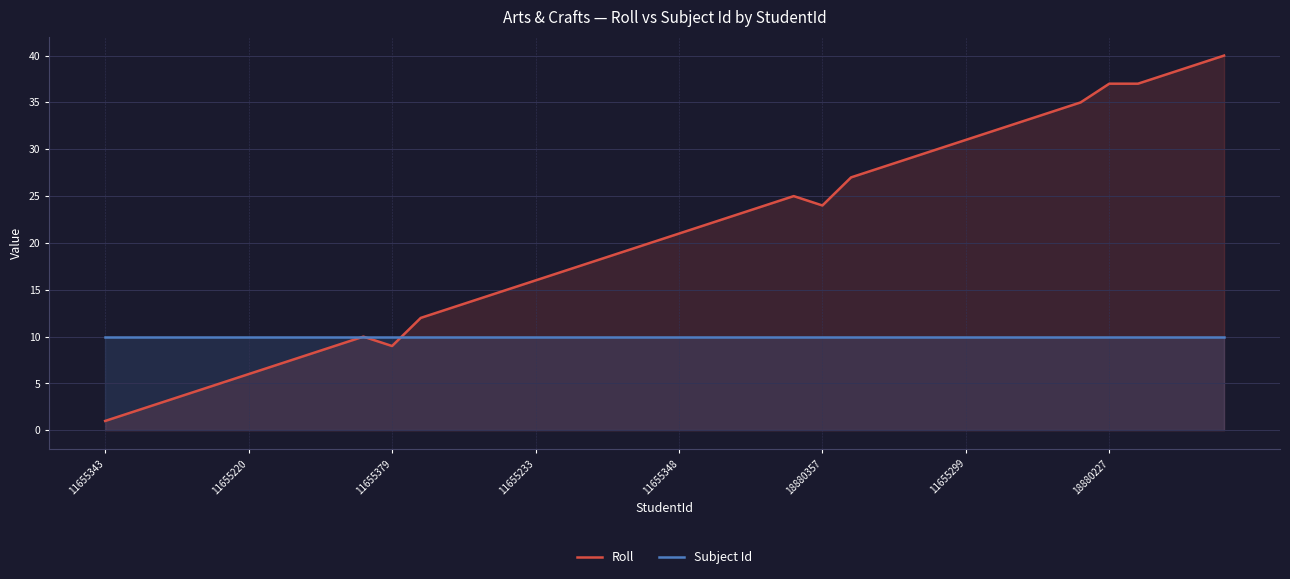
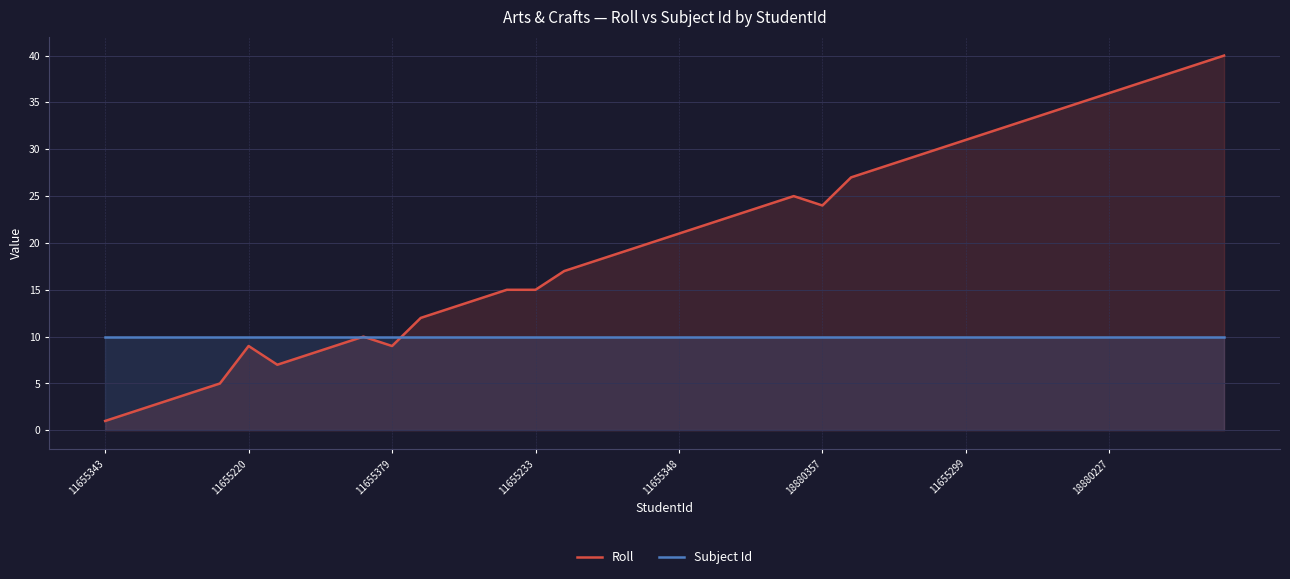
  {
    "Roll": {
      "11655343": 1,
-     "11655220": 6,
+     "11655220": 9,
      "11655379": 9,
-     "11655233": 16,
+     "11655233": 15,
      "11655348": 21,
      "18880357": 24,
      "11655299": 31,
-     "18880227": 37
+     "18880227": 36
    },
    "Subject Id": {
      "11655343": 10,
      "11655220": 10,
      "11655379": 10,
      "11655233": 10,
      "11655348": 10,
      "18880357": 10,
      "11655299": 10,
      "18880227": 10
    }
  }
